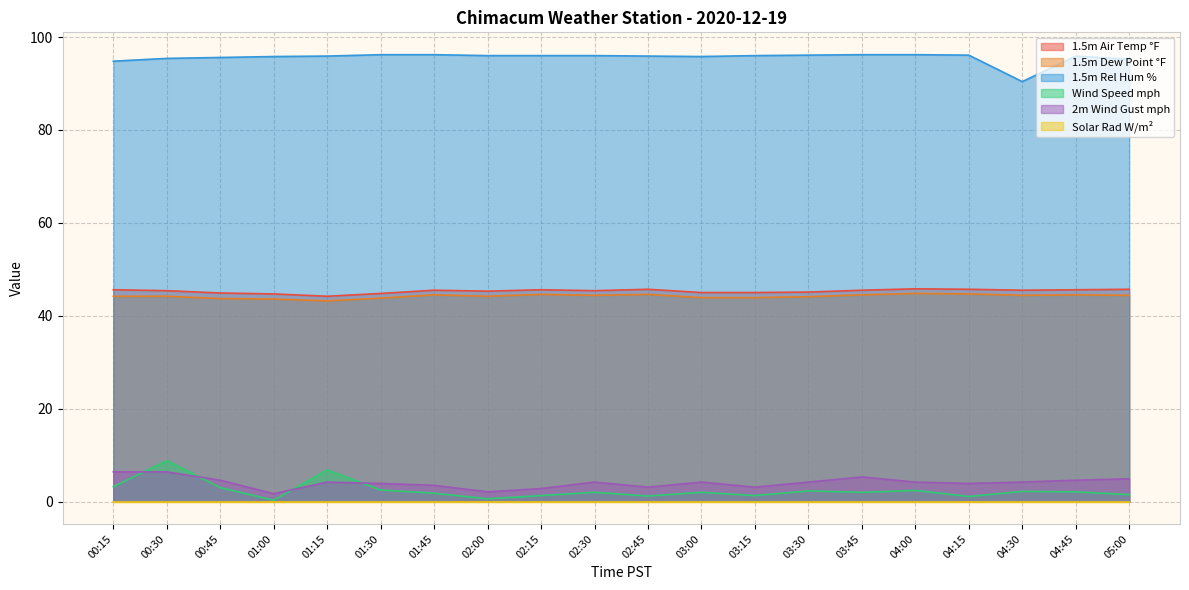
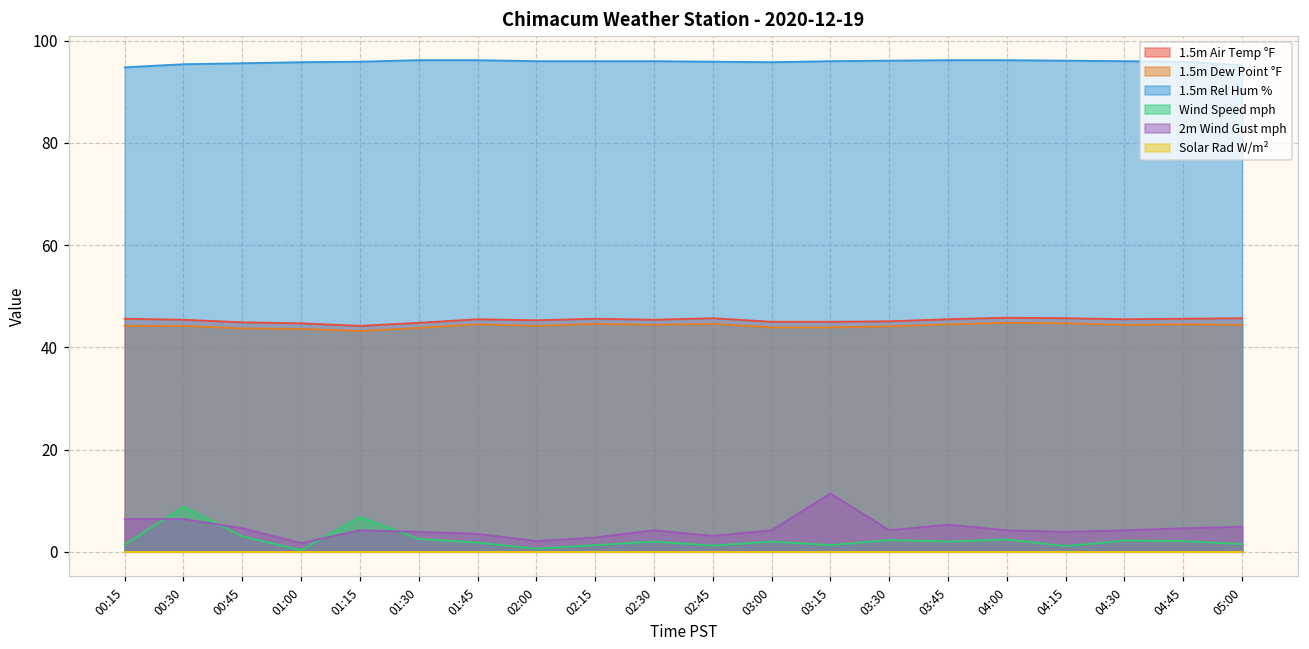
  {
    "1.5m Rel Hum %": {
      "00:15": 95,
      "00:30": 95,
      "00:45": 96,
      "01:00": 96,
      "01:15": 96,
      "01:30": 96,
      "01:45": 96,
      "02:00": 96,
      "02:15": 96,
      "02:30": 96,
      "02:45": 96,
      "03:00": 96,
      "03:15": 96,
      "03:30": 96,
      "03:45": 96,
      "04:00": 96,
      "04:15": 96,
-     "04:30": 90
+     "04:30": 96
    },
    "Wind Speed mph": {
-     "00:15": 3,
+     "00:15": 1,
      "00:30": 9,
      "00:45": 3,
      "01:15": 7,
      "01:30": 3,
      "01:45": 2,
      "02:00": 1,
      "02:15": 1,
      "02:30": 2,
      "02:45": 1,
      "03:00": 2,
      "03:15": 1,
      "03:30": 2,
      "03:45": 2,
      "04:00": 2,
      "04:15": 1,
      "04:30": 2,
      "04:45": 2,
      "05:00": 2
    },
    "2m Wind Gust mph": {
      "00:15": 6,
      "00:30": 6,
      "00:45": 5,
      "01:00": 2,
      "01:15": 4,
      "01:30": 4,
      "01:45": 4,
      "02:00": 2,
      "02:15": 3,
      "02:30": 4,
      "02:45": 3,
      "03:00": 4,
-     "03:15": 3,
+     "03:15": 11,
      "03:30": 4,
      "03:45": 5,
      "04:00": 4,
      "04:15": 4,
      "04:30": 4,
      "04:45": 5,
      "05:00": 5
    }
  }
